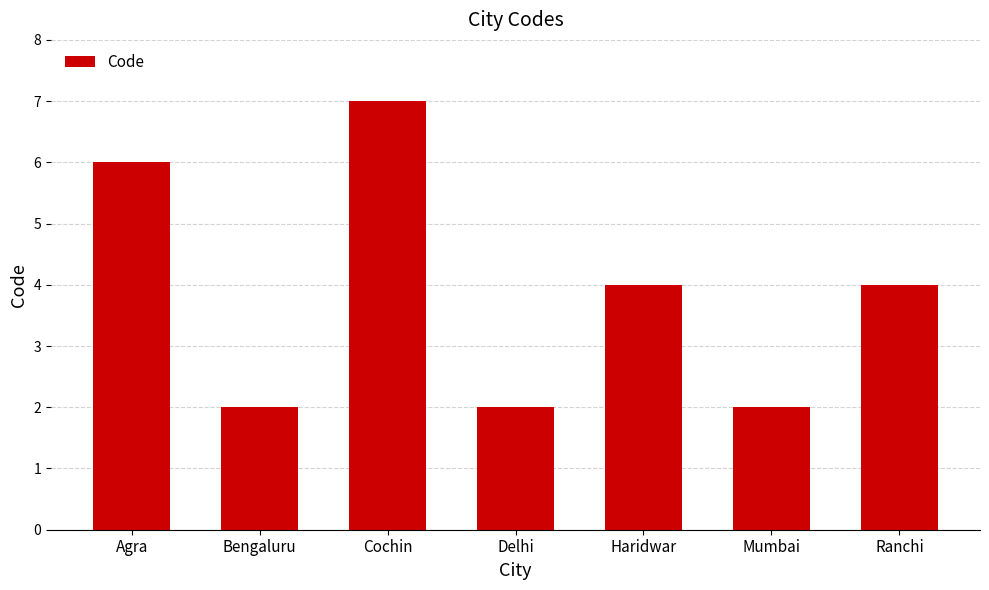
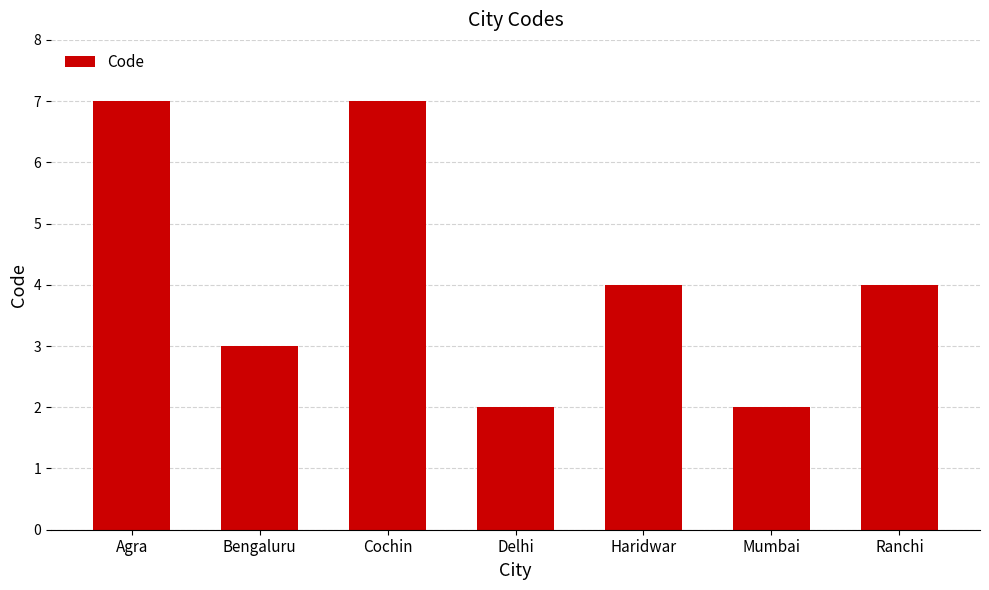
  {
-   "Agra": 6,
-   "Bengaluru": 2,
+   "Agra": 7,
+   "Bengaluru": 3,
    "Cochin": 7,
    "Delhi": 2,
    "Haridwar": 4,
    "Mumbai": 2,
    "Ranchi": 4
  }
